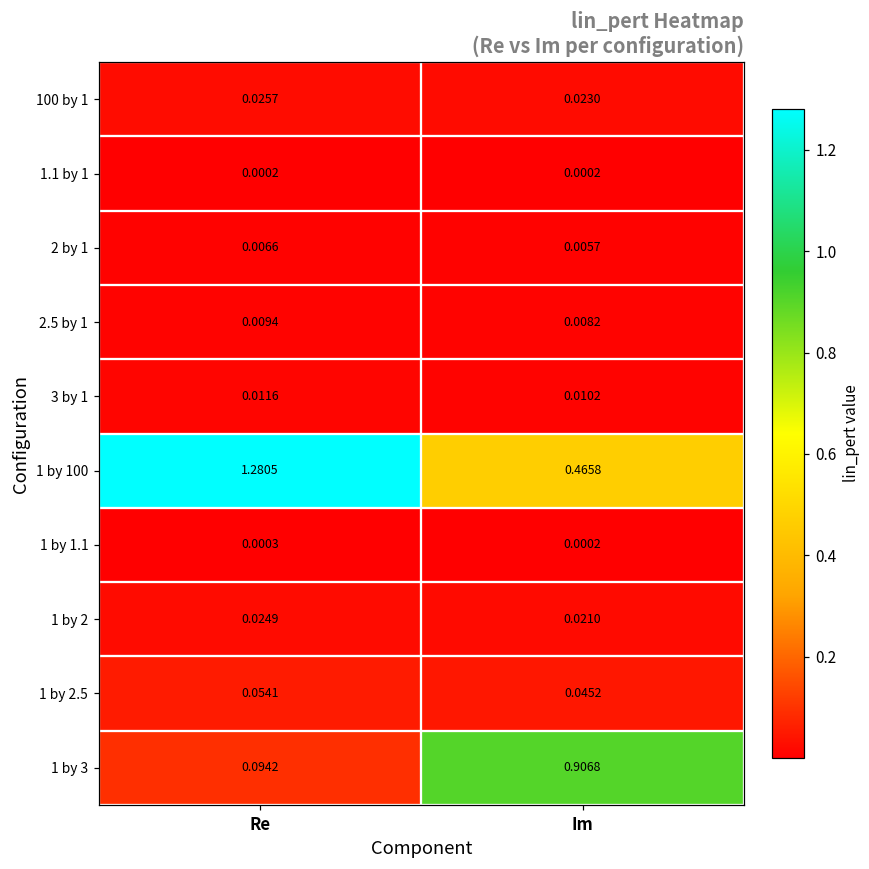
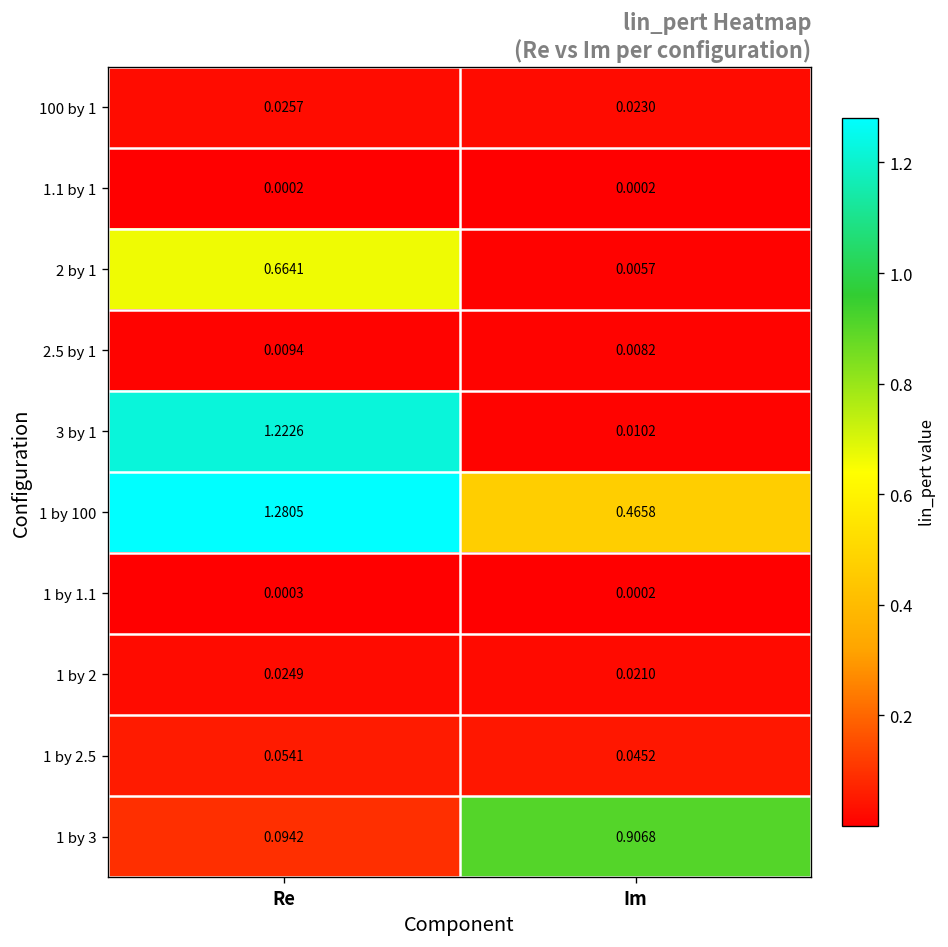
  {
    "100 by 1": {
      "Re": 0.0257,
      "Im": 0.0230
    },
    "1.1 by 1": {
      "Re": 0.0002,
      "Im": 0.0002
    },
    "2 by 1": {
-     "Re": 0.0066,
+     "Re": 0.6641,
      "Im": 0.0057
    },
    "2.5 by 1": {
      "Re": 0.0094,
      "Im": 0.0082
    },
    "3 by 1": {
-     "Re": 0.0116,
+     "Re": 1.2226,
      "Im": 0.0102
    },
    "1 by 100": {
      "Re": 1.2805,
      "Im": 0.4658
    },
    "1 by 1.1": {
      "Re": 0.0003,
      "Im": 0.0002
    },
    "1 by 2": {
      "Re": 0.0249,
      "Im": 0.0210
    },
    "1 by 2.5": {
      "Re": 0.0541,
      "Im": 0.0452
    },
    "1 by 3": {
      "Re": 0.0942,
      "Im": 0.9068
    }
  }
